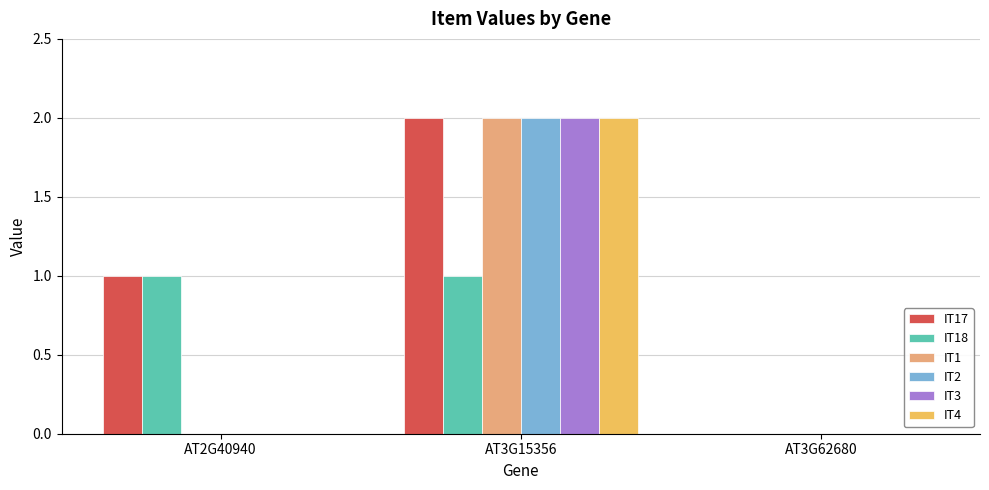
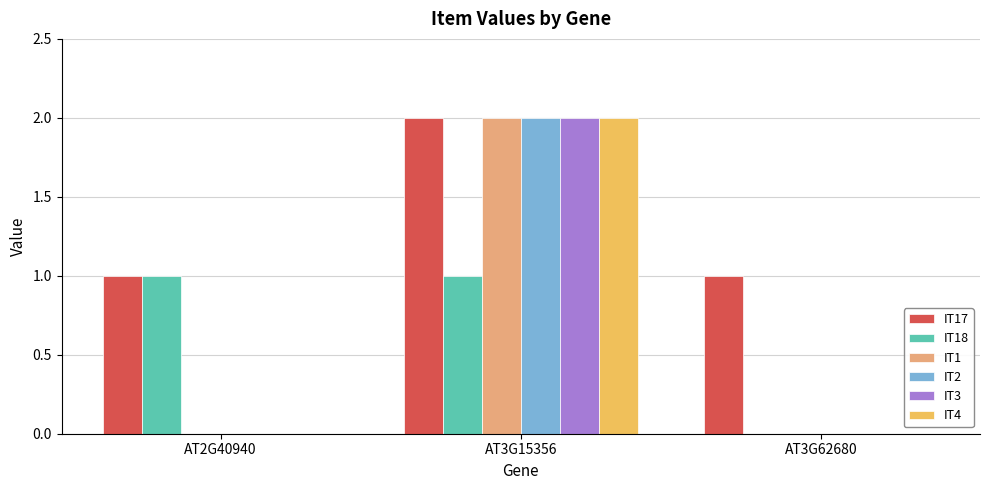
  {
    "IT17": {
      "AT2G40940": 1,
      "AT3G15356": 2,
-     "AT3G62680": 0
+     "AT3G62680": 1
    },
    "IT3": {
      "AT2G40940": 0,
      "AT3G15356": 2,
      "AT3G62680": 0
    }
  }
